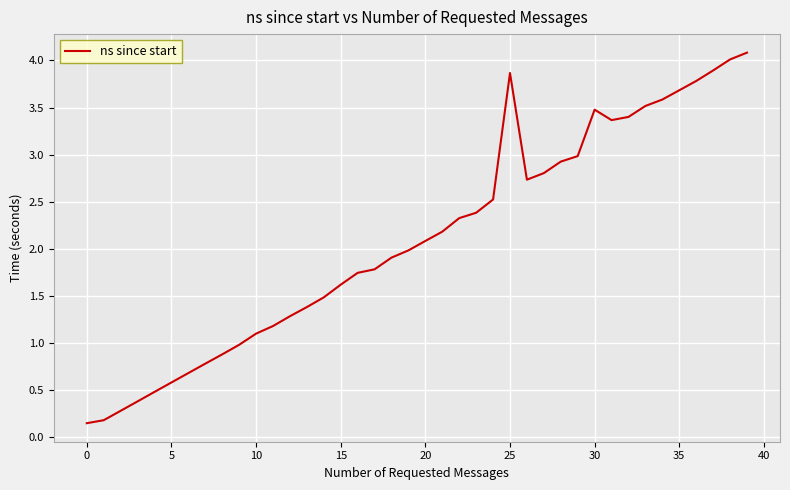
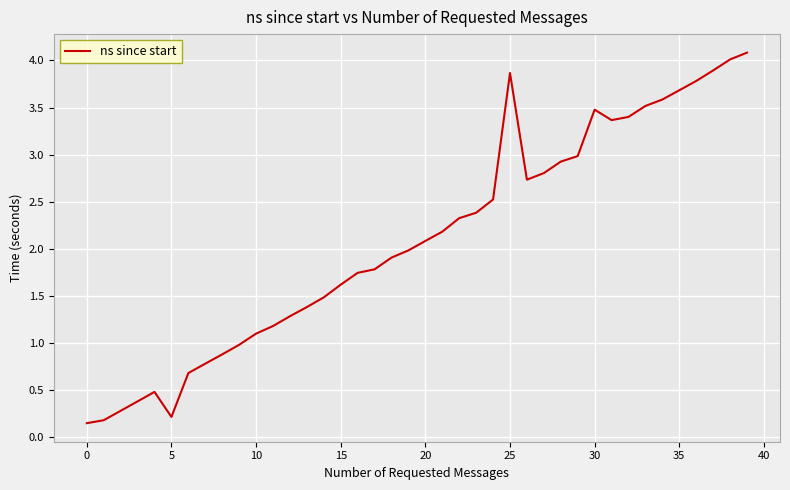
  {
    "0": 0.2,
-   "5": 0.6,
+   "5": 0.2,
    "10": 1.1,
    "15": 1.6,
    "20": 2.1,
    "25": 3.9,
    "30": 3.5,
    "35": 3.7
  }
